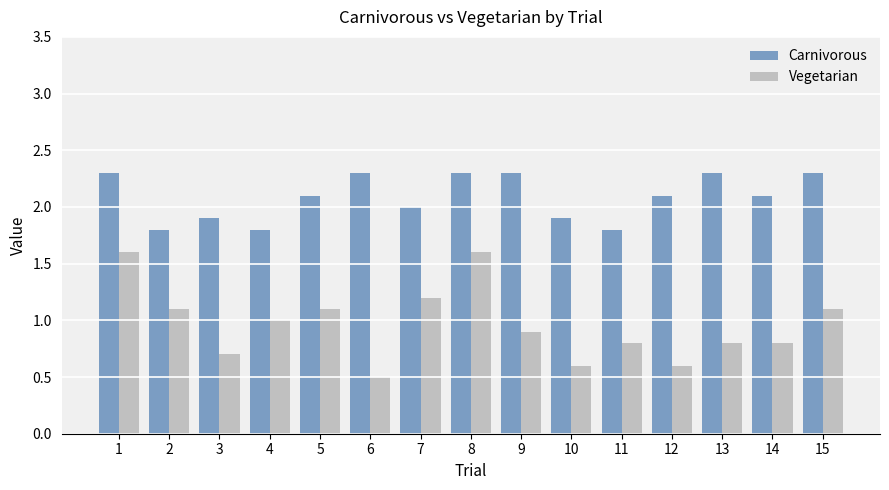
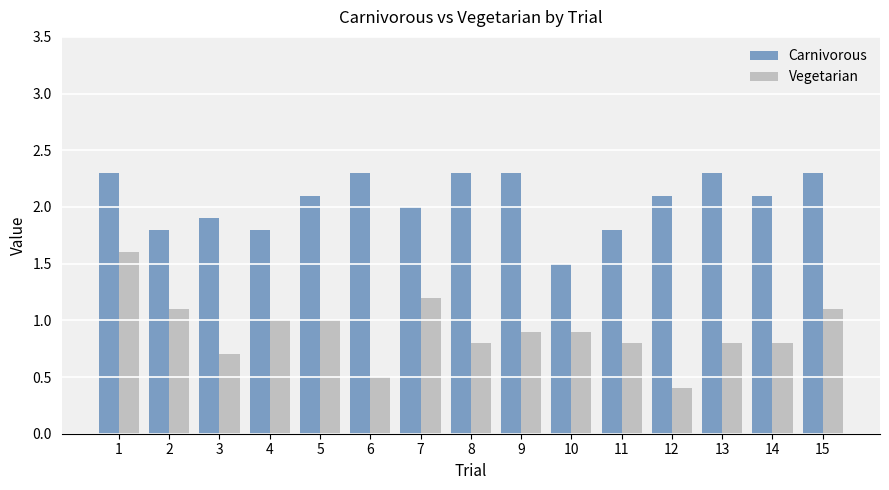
  {
    "Carnivorous": {
      "1": 2.3,
      "2": 1.8,
      "3": 1.9,
      "4": 1.8,
      "5": 2.1,
      "6": 2.3,
      "7": 2.0,
      "8": 2.3,
      "9": 2.3,
-     "10": 1.9,
+     "10": 1.5,
      "11": 1.8,
      "12": 2.1,
      "13": 2.3,
      "14": 2.1,
      "15": 2.3
    },
    "Vegetarian": {
      "1": 1.6,
      "2": 1.1,
      "3": 0.7,
      "4": 1.0,
-     "5": 1.1,
+     "5": 1.0,
      "6": 0.5,
      "7": 1.2,
-     "8": 1.6,
+     "8": 0.8,
      "9": 0.9,
-     "10": 0.6,
+     "10": 0.9,
      "11": 0.8,
-     "12": 0.6,
+     "12": 0.4,
      "13": 0.8,
      "14": 0.8,
      "15": 1.1
    }
  }
